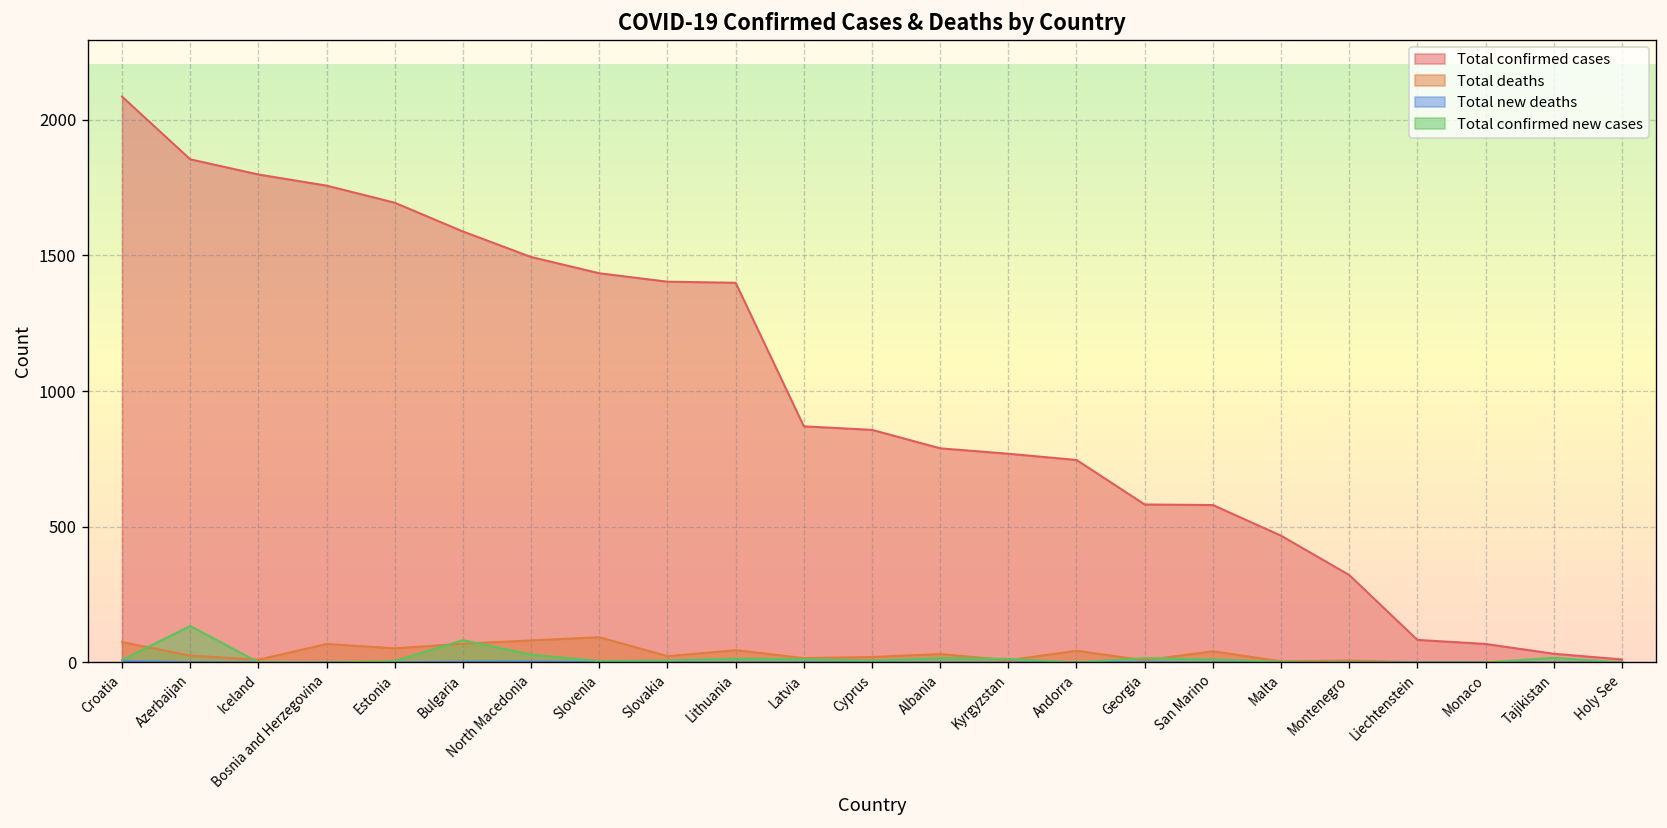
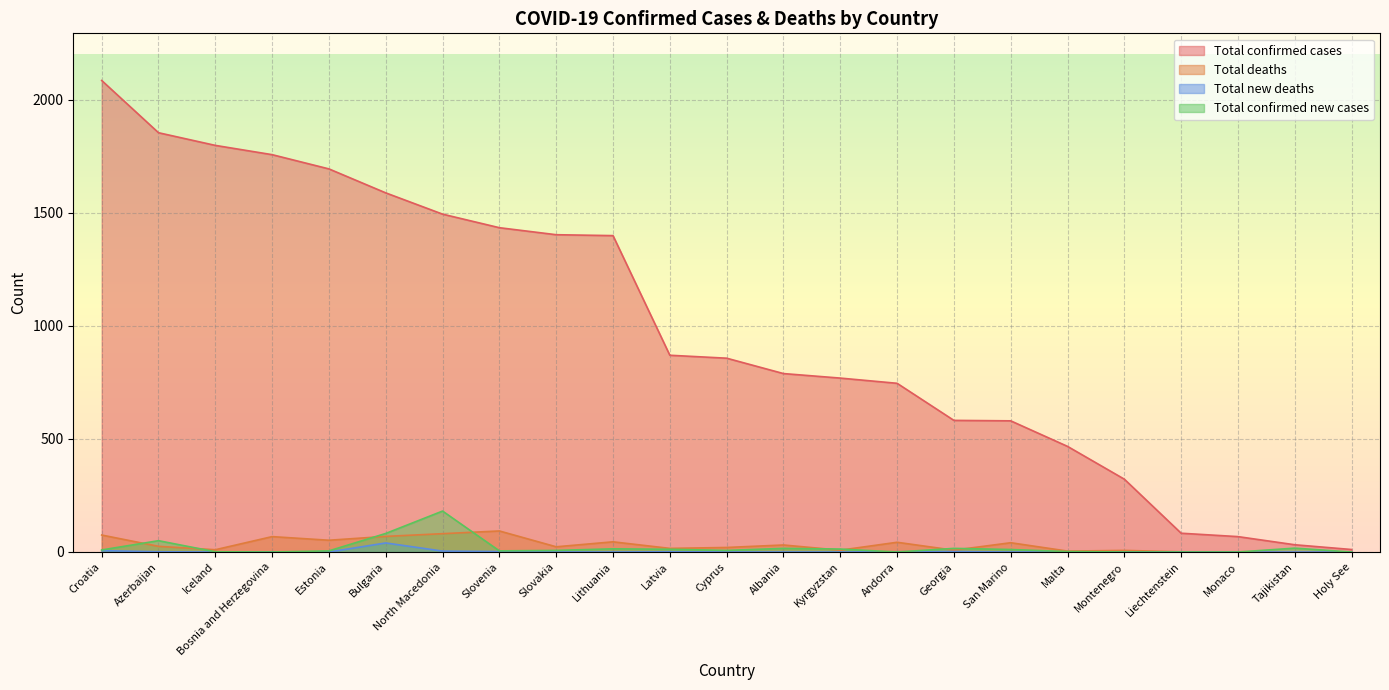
  {
    "Total new deaths": {
      "Azerbaijan": 0,
-     "Bulgaria": 0,
+     "Bulgaria": 40,
      "North Macedonia": 0,
      "Lithuania": 0,
      "Albania": 0
    },
    "Total confirmed new cases": {
-     "Azerbaijan": 130,
+     "Azerbaijan": 50,
      "Bulgaria": 80,
-     "North Macedonia": 30,
+     "North Macedonia": 180,
      "Lithuania": 10,
      "Albania": 20,
      "Tajikistan": 20
    }
  }
